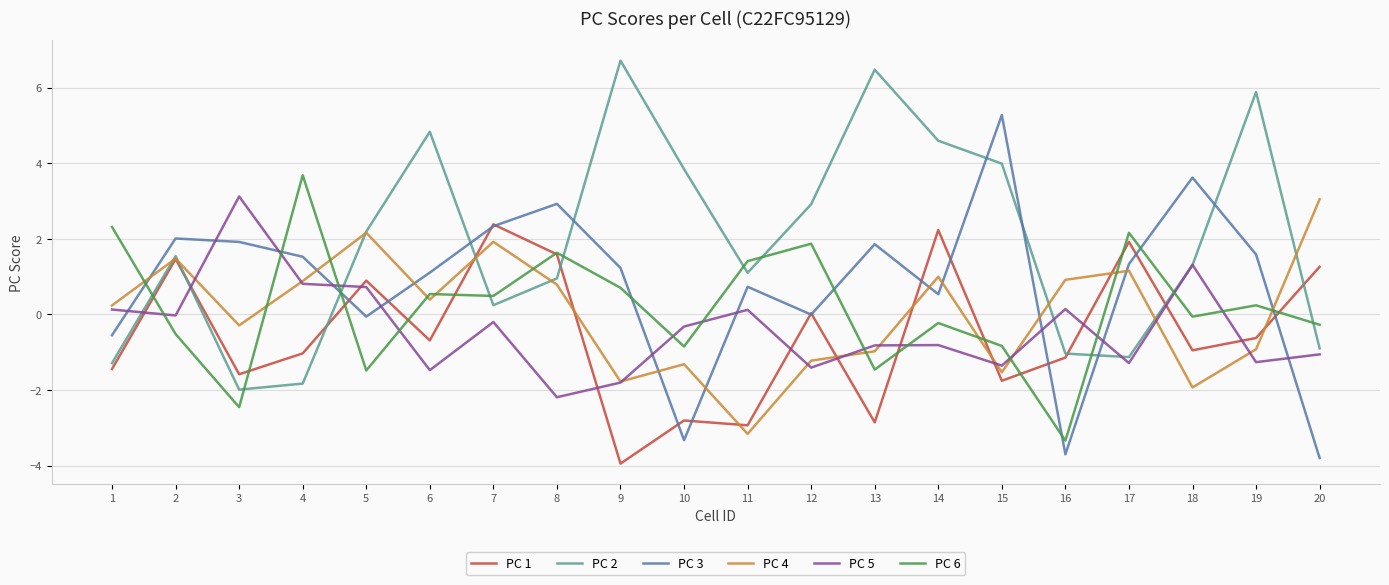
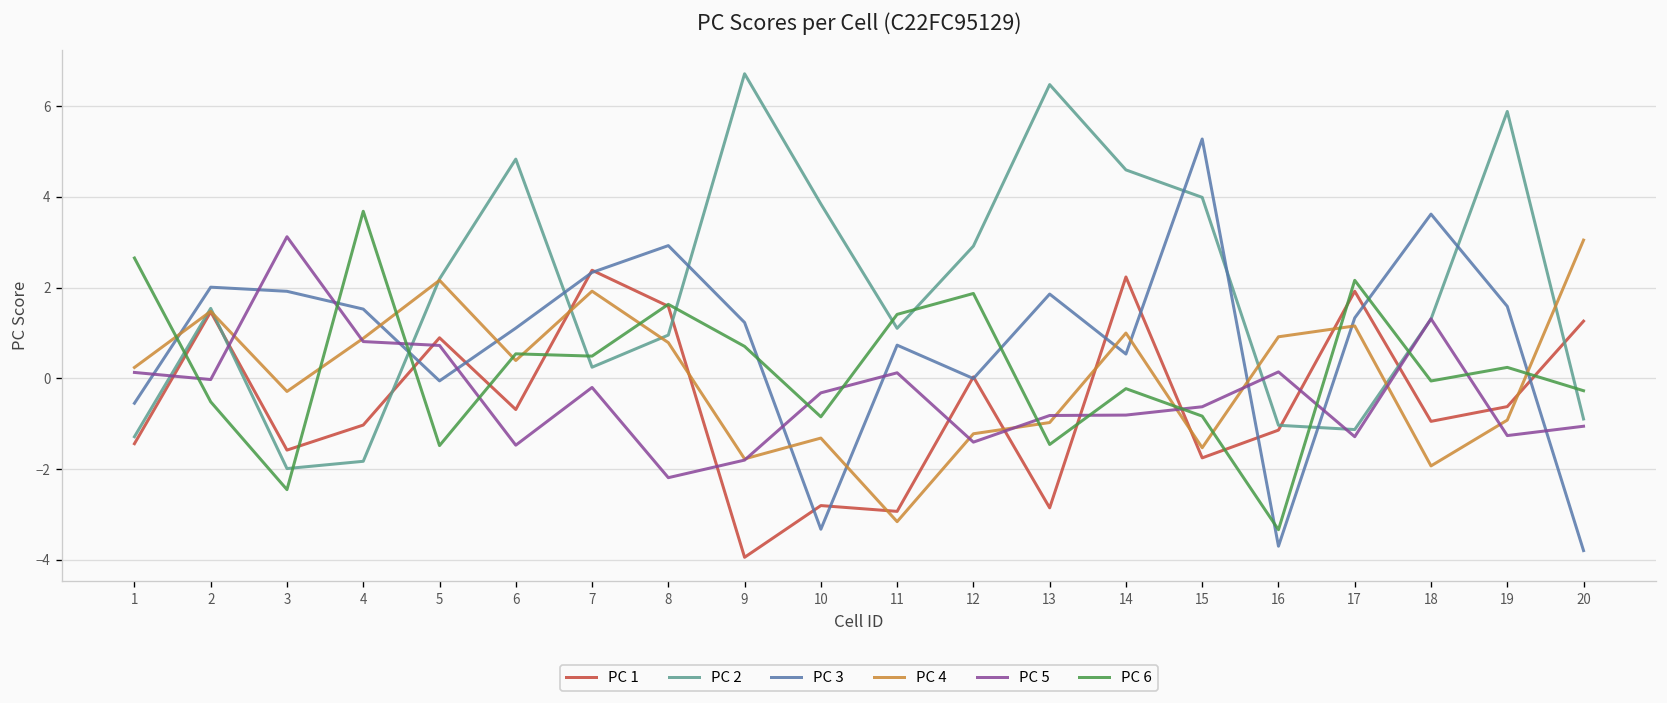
  {
    "PC 1": {
      "1": -1.4,
      "3": -1.6,
      "4": -1.0,
      "5": 0.9,
      "6": -0.7,
      "9": -3.9,
      "10": -2.8,
      "11": -2.9,
      "13": -2.9,
      "14": 2.2,
      "15": -1.8,
      "16": -1.1,
      "17": 1.9,
      "18": -0.9,
      "19": -0.6,
      "20": 1.3
    },
    "PC 4": {
      "1": 0.2,
      "3": -0.3,
      "4": 0.9,
      "6": 0.4,
      "7": 1.9,
      "8": 0.8,
      "10": -1.3,
      "11": -3.2,
      "12": -1.2,
      "13": -1.0,
      "14": 1.0,
      "15": -1.5,
      "16": 0.9,
      "17": 1.2,
      "18": -1.9,
      "19": -0.9,
      "20": 3.0
    },
    "PC 5": {
      "1": 0.1,
      "2": 0.0,
      "3": 3.1,
      "4": 0.8,
      "5": 0.7,
      "6": -1.5,
      "7": -0.2,
      "8": -2.2,
      "10": -0.3,
      "11": 0.1,
      "12": -1.4,
      "13": -0.8,
      "14": -0.8,
-     "15": -1.4,
+     "15": -0.6,
      "16": 0.1,
      "17": -1.3,
      "19": -1.3,
      "20": -1.1
    },
    "PC 6": {
-     "1": 2.3,
+     "1": 2.7,
      "2": -0.5,
      "3": -2.5,
      "4": 3.7,
      "5": -1.5,
      "6": 0.5,
      "7": 0.5,
      "9": 0.7,
      "10": -0.8,
      "11": 1.4,
      "12": 1.9,
      "13": -1.5,
      "14": -0.2,
      "15": -0.8,
      "16": -3.3,
      "17": 2.2,
      "18": -0.1,
      "19": 0.2,
      "20": -0.3
    }
  }
